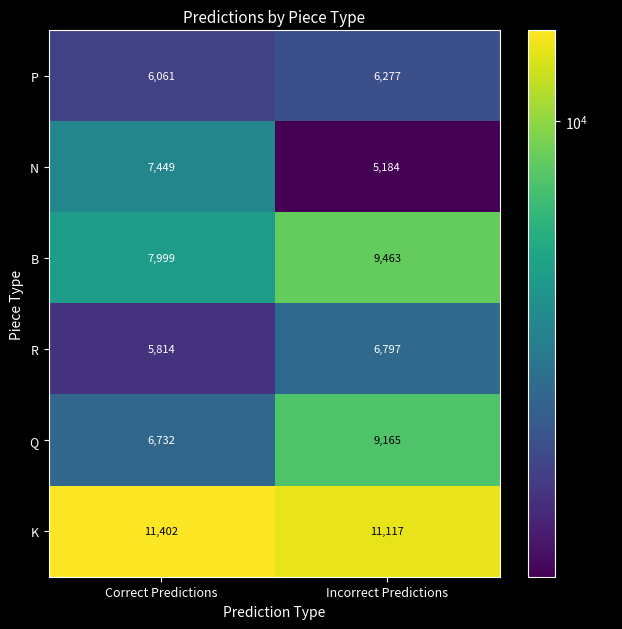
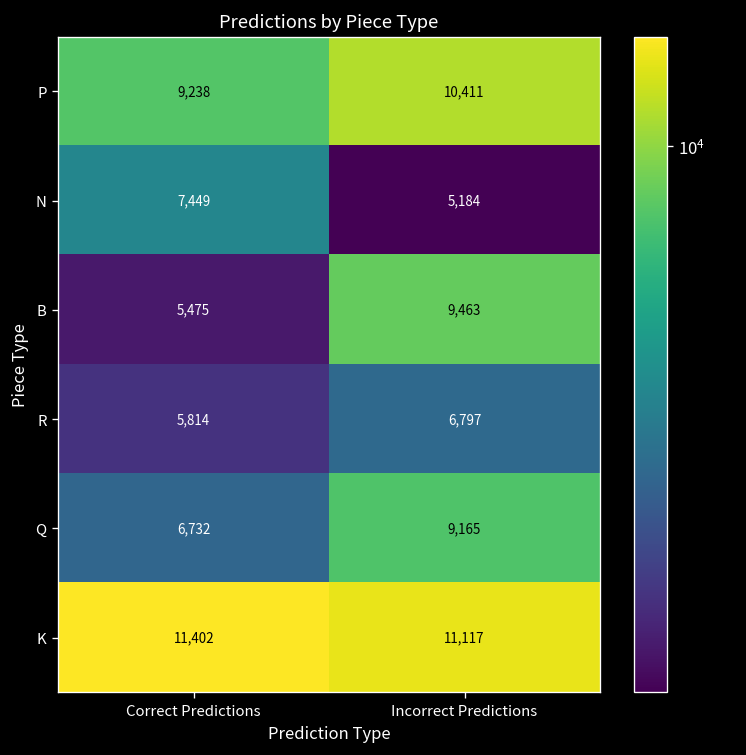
  {
    "P": {
-     "Correct Predictions": "6,061",
-     "Incorrect Predictions": "6,277"
+     "Correct Predictions": "9,238",
+     "Incorrect Predictions": "10,411"
    },
    "N": {
      "Correct Predictions": "7,449",
      "Incorrect Predictions": "5,184"
    },
    "B": {
-     "Correct Predictions": "7,999",
+     "Correct Predictions": "5,475",
      "Incorrect Predictions": "9,463"
    },
    "R": {
      "Correct Predictions": "5,814",
      "Incorrect Predictions": "6,797"
    },
    "Q": {
      "Correct Predictions": "6,732",
      "Incorrect Predictions": "9,165"
    },
    "K": {
      "Correct Predictions": "11,402",
      "Incorrect Predictions": "11,117"
    }
  }
